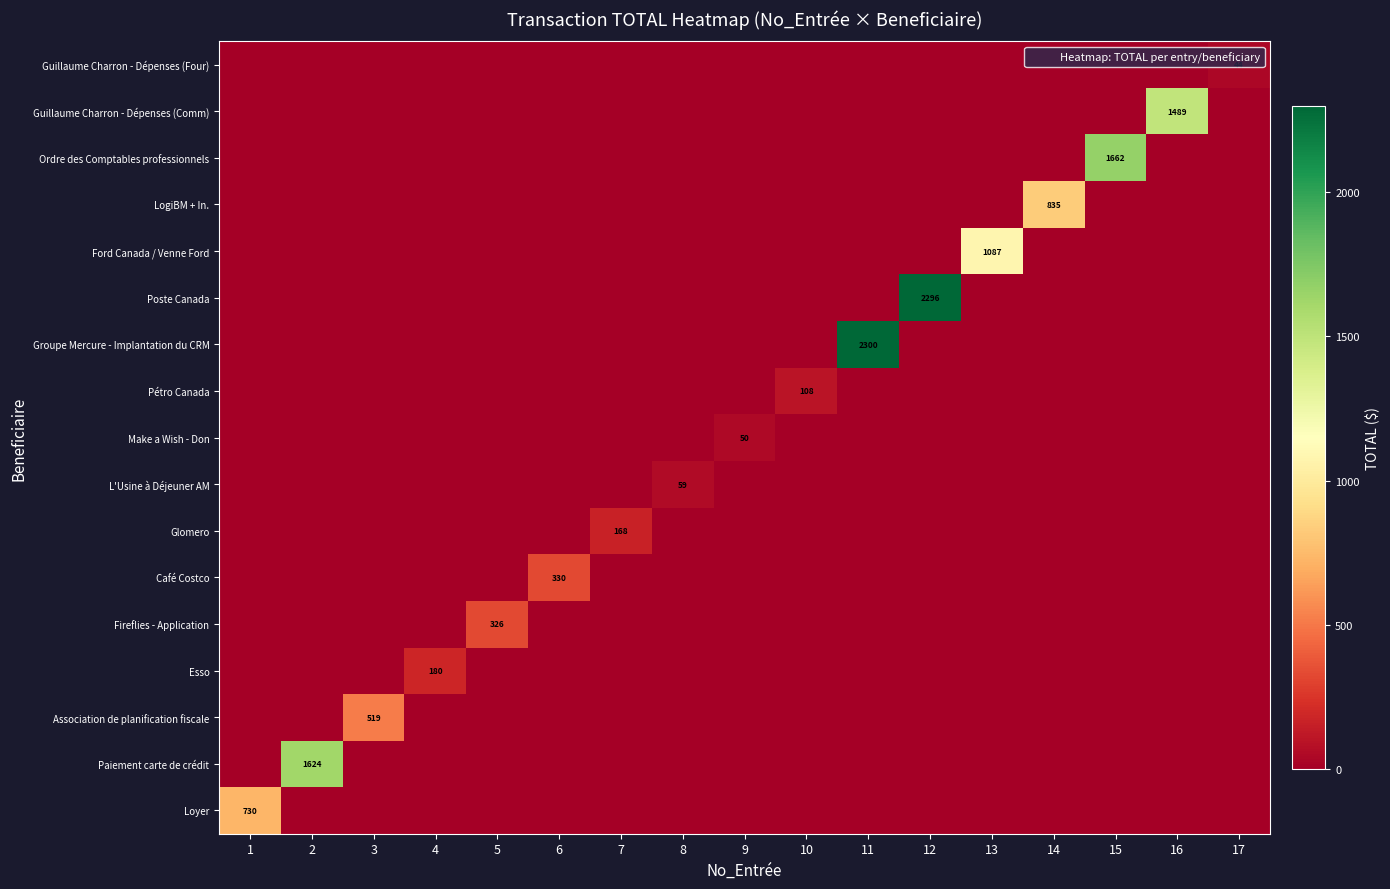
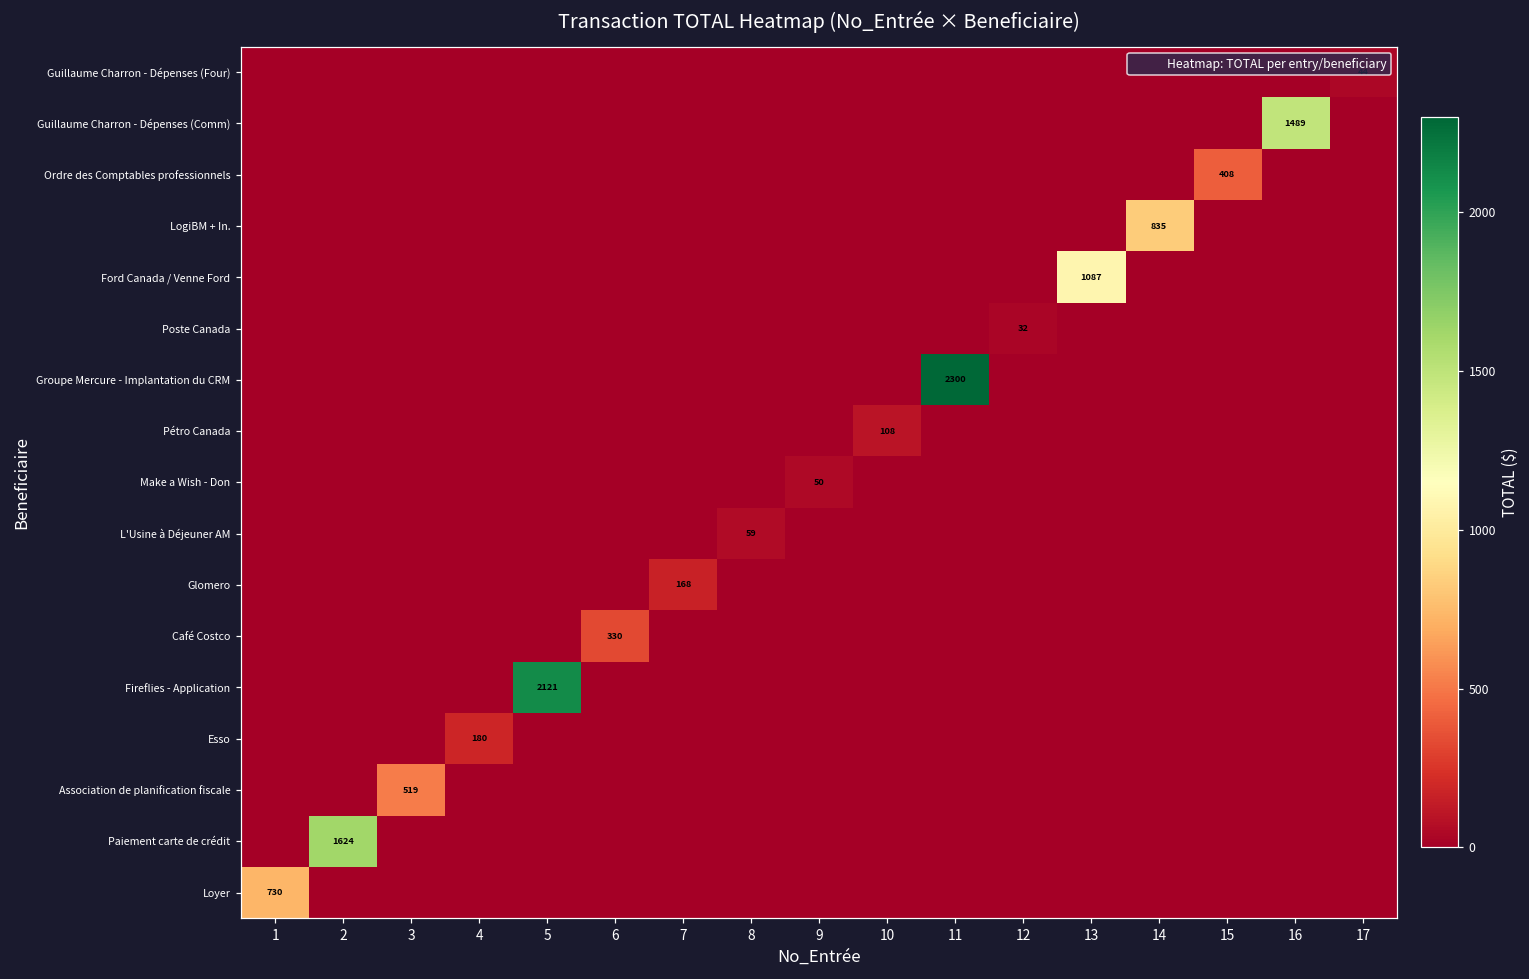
  {
    "Guillaume Charron - Dépenses (Comm)": {
      "16": 1489
    },
    "Ordre des Comptables professionnels": {
-     "15": 1662
+     "15": 408
    },
    "LogiBM + In.": {
      "14": 835
    },
    "Ford Canada / Venne Ford": {
      "13": 1087
    },
    "Poste Canada": {
-     "12": 2296
+     "12": 32
    },
    "Groupe Mercure - Implantation du CRM": {
      "11": 2300
    },
    "Pétro Canada": {
      "10": 108
    },
    "Make a Wish - Don": {
      "9": 50
    },
    "L'Usine à Déjeuner AM": {
      "8": 59
    },
    "Glomero": {
      "7": 168
    },
    "Café Costco": {
      "6": 330
    },
    "Fireflies - Application": {
-     "5": 326
+     "5": 2121
    },
    "Esso": {
      "4": 180
    },
    "Association de planification fiscale": {
      "3": 519
    },
    "Paiement carte de crédit": {
      "2": 1624
    },
    "Loyer": {
      "1": 730
    }
  }
